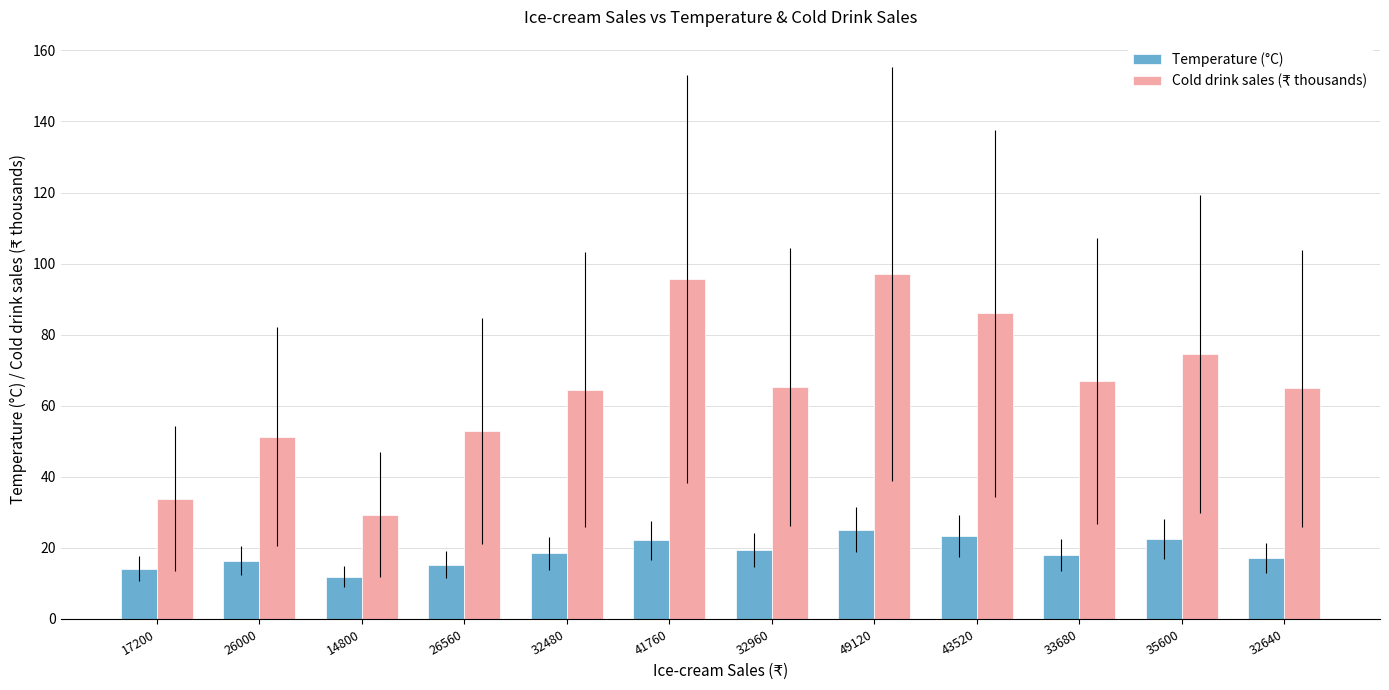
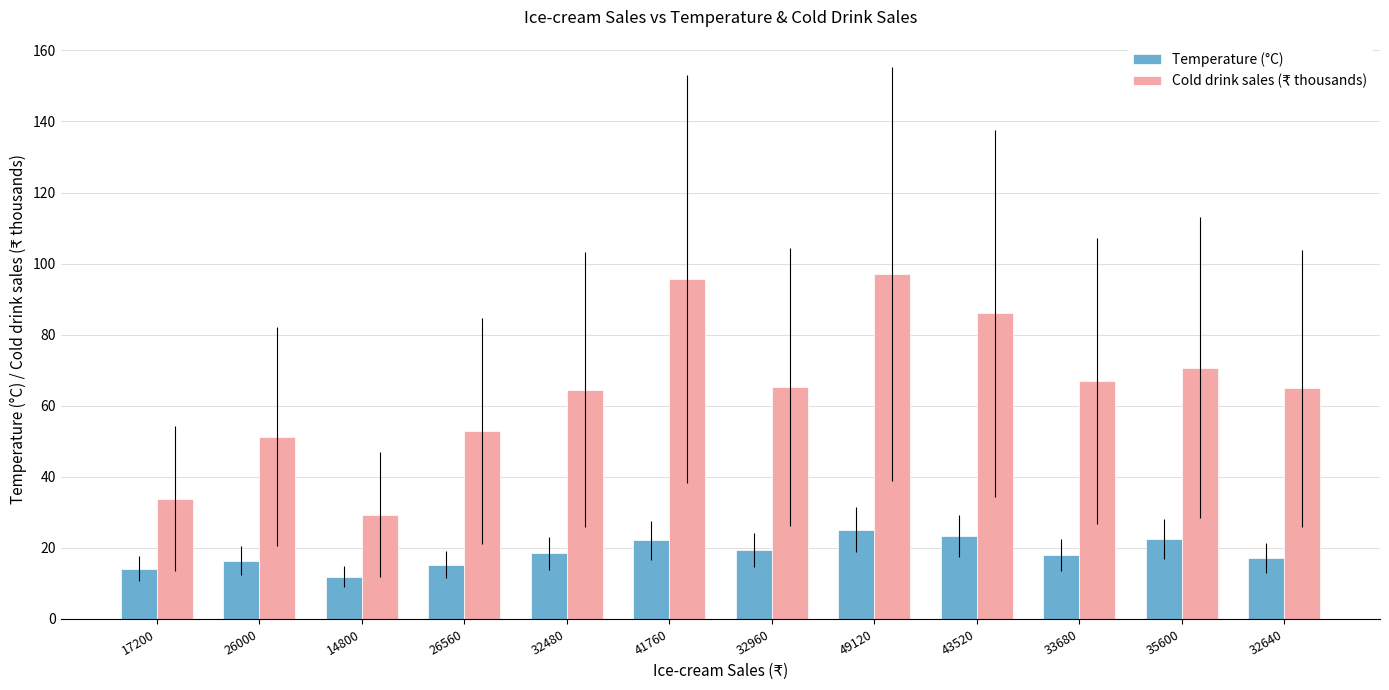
  {
    "Temperature (°C)": {
      "17200": 14,
      "26000": 16,
      "14800": 12,
      "26560": 15,
      "32480": 19,
      "41760": 22,
      "32960": 19,
      "49120": 25,
      "43520": 23,
      "33680": 18,
      "35600": 23,
      "32640": 17
    },
    "Cold drink sales (₹ thousands)": {
      "17200": 34,
      "26000": 51,
      "14800": 29,
      "26560": 53,
      "32480": 65,
      "41760": 96,
      "32960": 65,
      "49120": 97,
      "43520": 86,
      "33680": 67,
-     "35600": 75,
+     "35600": 71,
      "32640": 65
    }
  }
